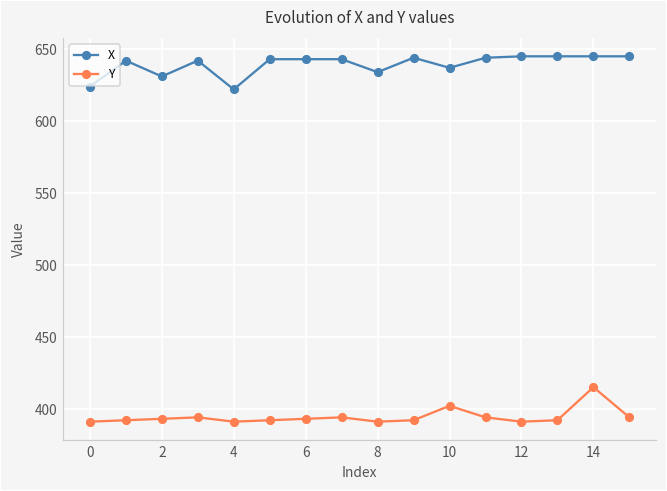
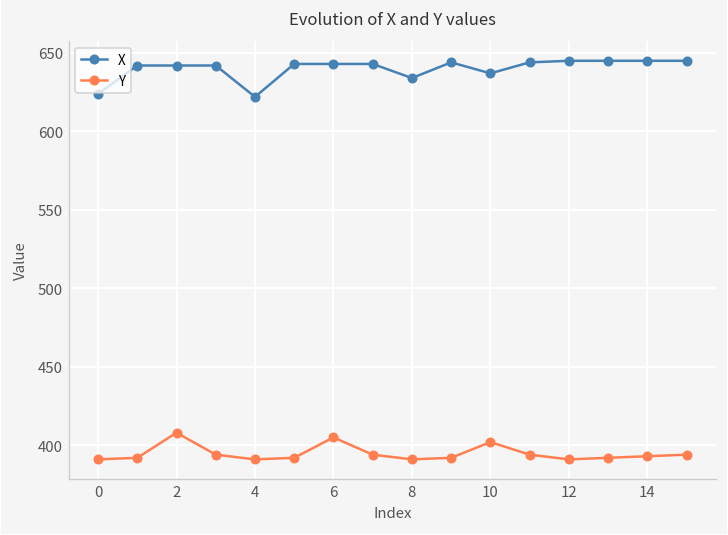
  {
    "X": {
      "0": 624,
-     "2": 631,
+     "2": 642,
      "4": 622,
      "6": 643,
      "8": 634,
      "10": 637,
      "12": 645,
      "14": 645
    },
    "Y": {
      "0": 391,
-     "2": 393,
+     "2": 408,
      "4": 391,
-     "6": 393,
+     "6": 405,
      "8": 391,
      "10": 402,
      "12": 391,
-     "14": 415
+     "14": 393
    }
  }
